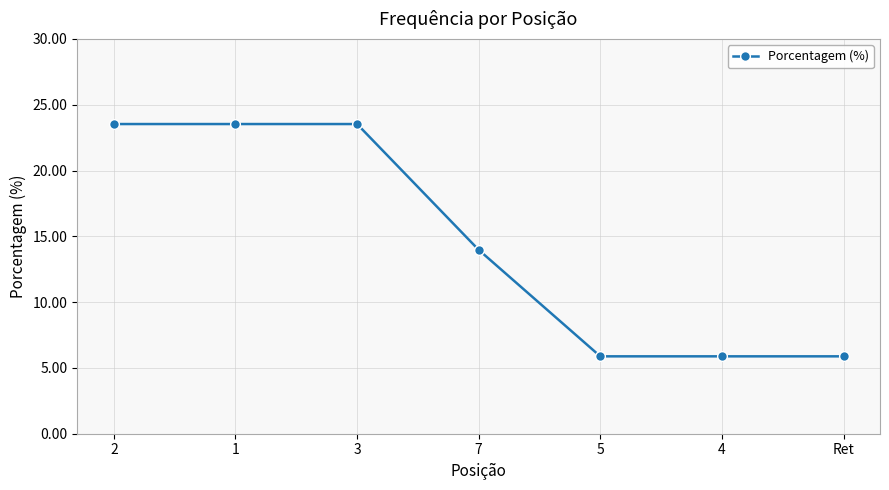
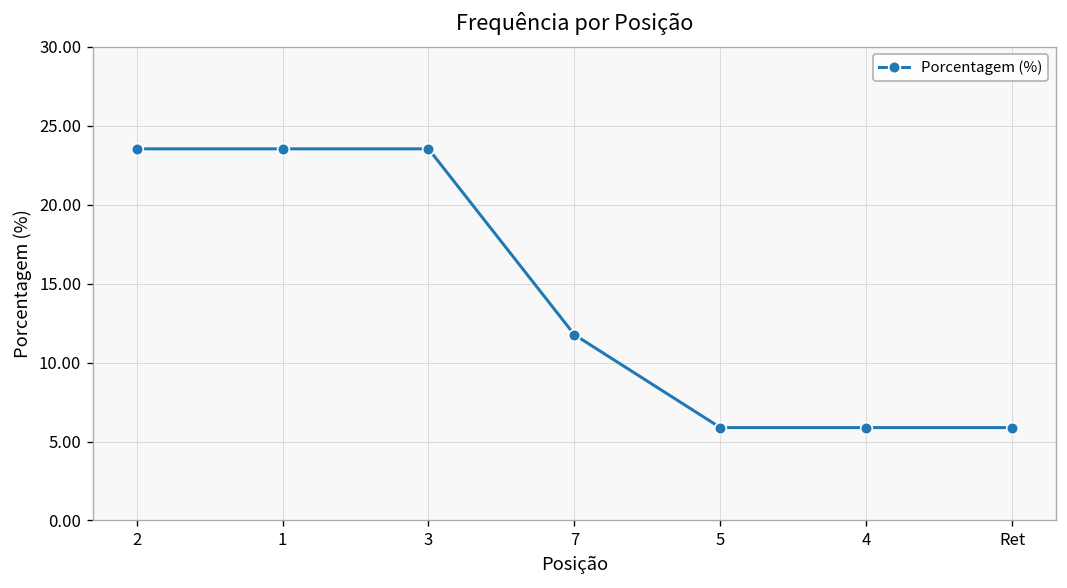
  {
    "2": 23.5,
    "1": 23.5,
    "3": 23.5,
-   "7": 14.0,
+   "7": 11.8,
    "5": 5.9,
    "4": 5.9,
    "Ret": 5.9
  }
